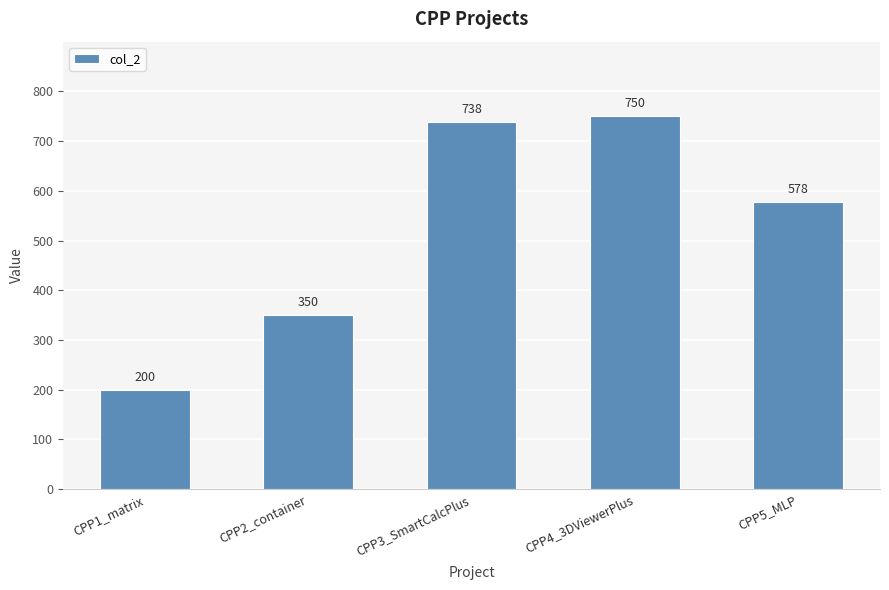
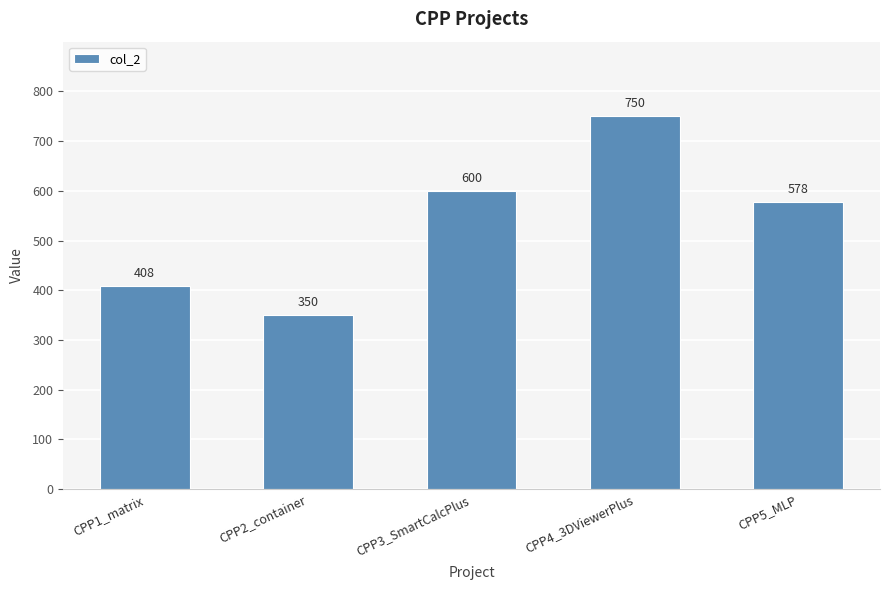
  {
-   "CPP1_matrix": 200,
+   "CPP1_matrix": 408,
    "CPP2_container": 350,
-   "CPP3_SmartCalcPlus": 738,
+   "CPP3_SmartCalcPlus": 600,
    "CPP4_3DViewerPlus": 750,
    "CPP5_MLP": 578
  }
